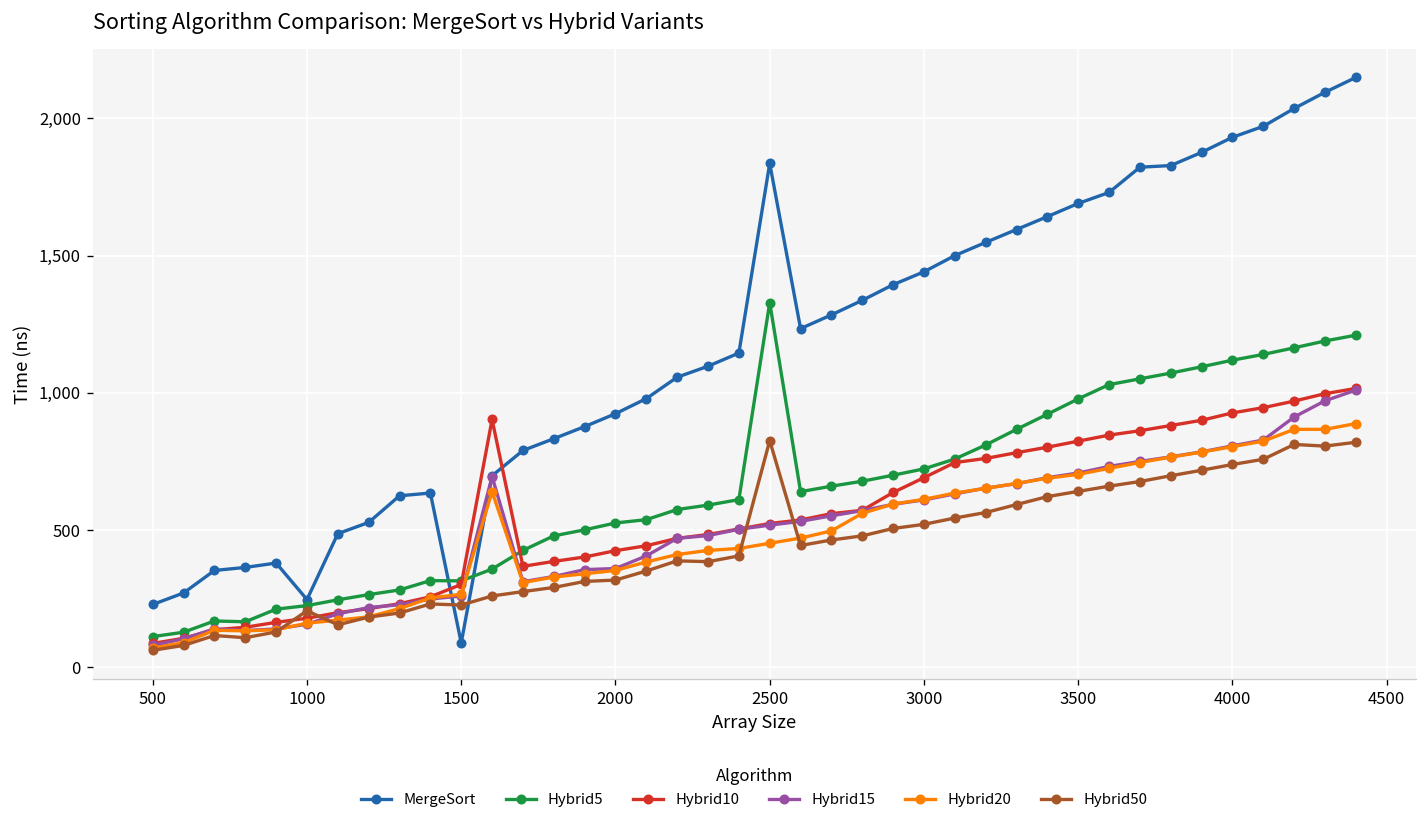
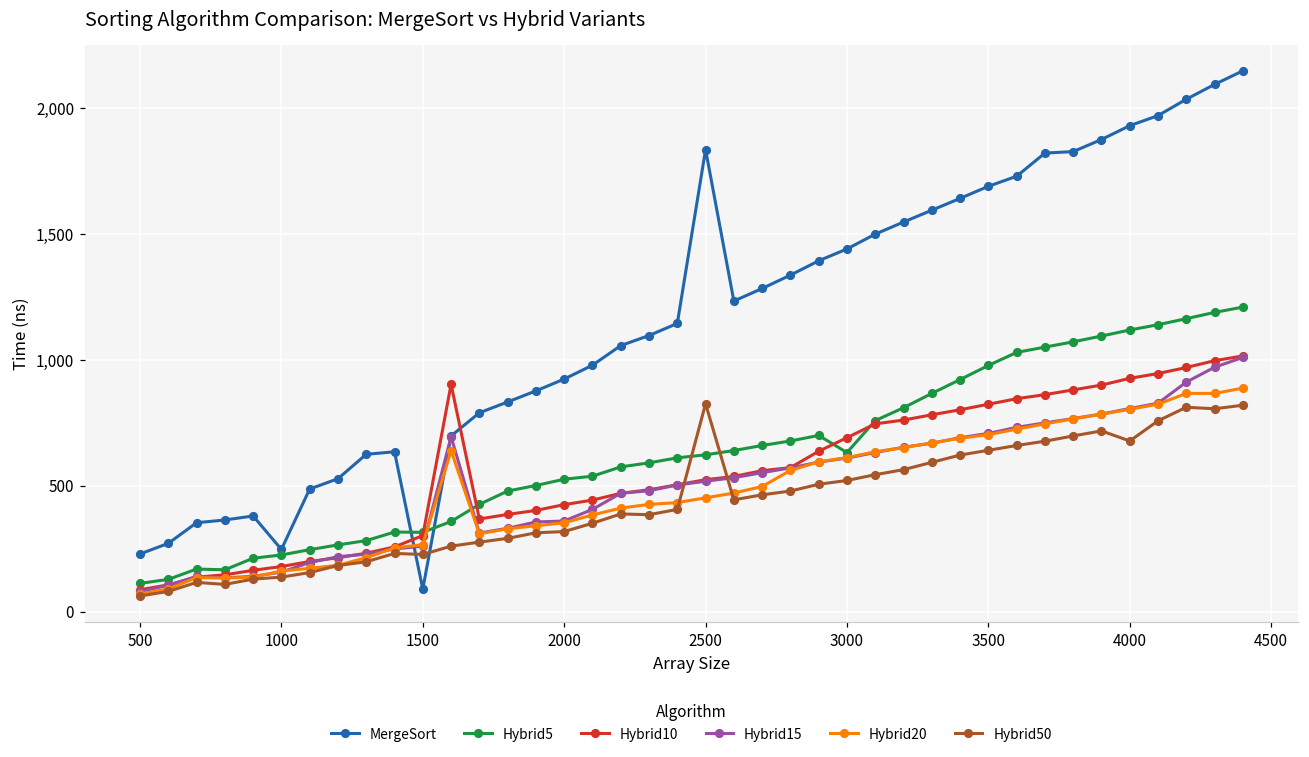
  {
    "MergeSort": {
      "500": "230",
      "1000": "250",
      "1500": "90",
      "2000": "920",
      "2500": "1,840",
      "3000": "1,440",
      "3500": "1,690",
      "4000": "1,930"
    },
    "Hybrid5": {
      "500": "110",
      "1000": "230",
      "1500": "320",
      "2000": "530",
-     "2500": "1,330",
-     "3000": "720",
+     "2500": "620",
+     "3000": "630",
      "3500": "980",
      "4000": "1,120"
    },
    "Hybrid10": {
      "1000": "180",
      "1500": "300",
      "2000": "430",
      "3000": "690",
      "3500": "820",
      "4000": "930"
    },
    "Hybrid20": {
      "2500": "450"
    },
    "Hybrid50": {
-     "1000": "210",
+     "1000": "140",
      "1500": "230",
      "2000": "320",
      "2500": "830",
      "3000": "520",
      "3500": "640",
-     "4000": "740"
+     "4000": "680"
    }
  }
